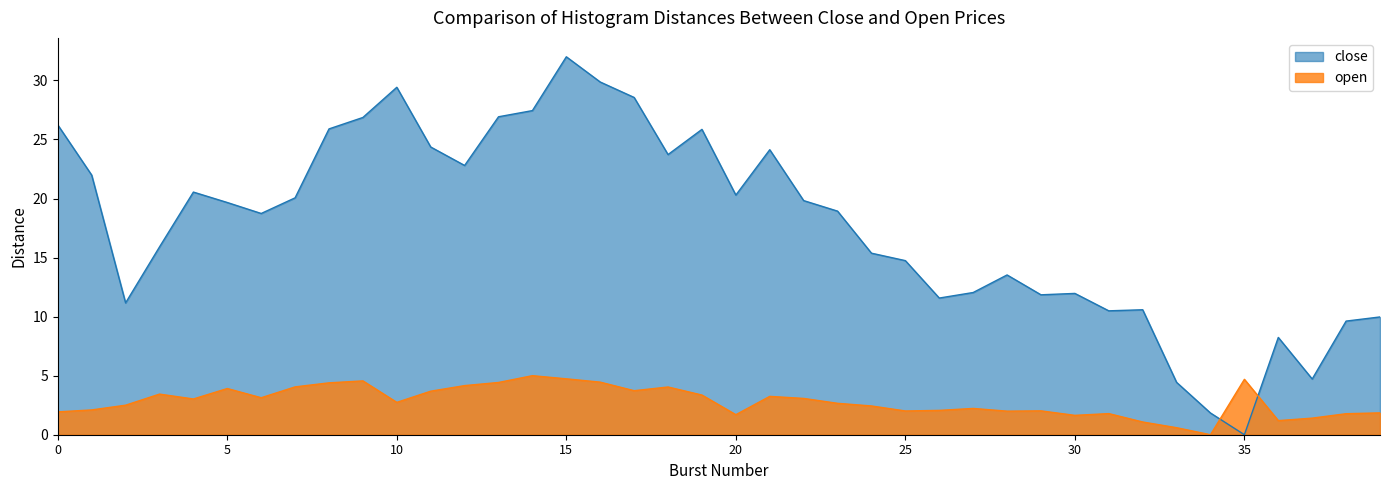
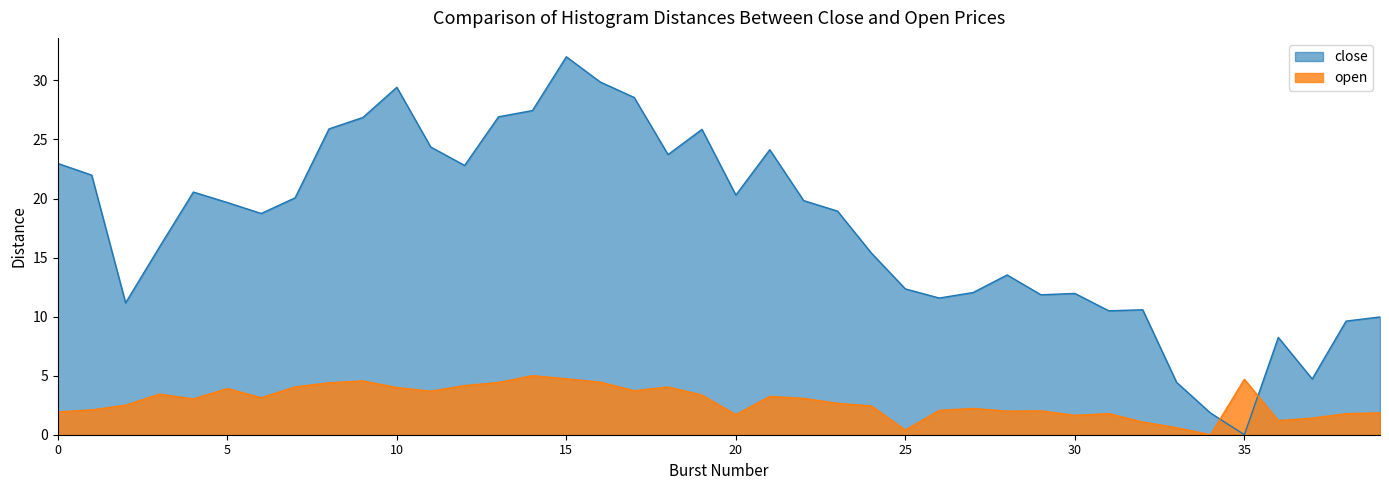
  {
    "close": {
-     "0": 26.2,
+     "0": 23.0,
      "5": 19.7,
      "10": 29.4,
      "15": 32.0,
      "20": 20.3,
-     "25": 14.7,
+     "25": 12.3,
      "30": 12.0,
      "35": 0.0
    },
    "open": {
      "0": 1.9,
      "5": 3.9,
-     "10": 2.7,
+     "10": 4.0,
      "15": 4.7,
      "20": 1.7,
-     "25": 2.0,
+     "25": 0.4,
      "30": 1.6,
      "35": 4.7
    }
  }
